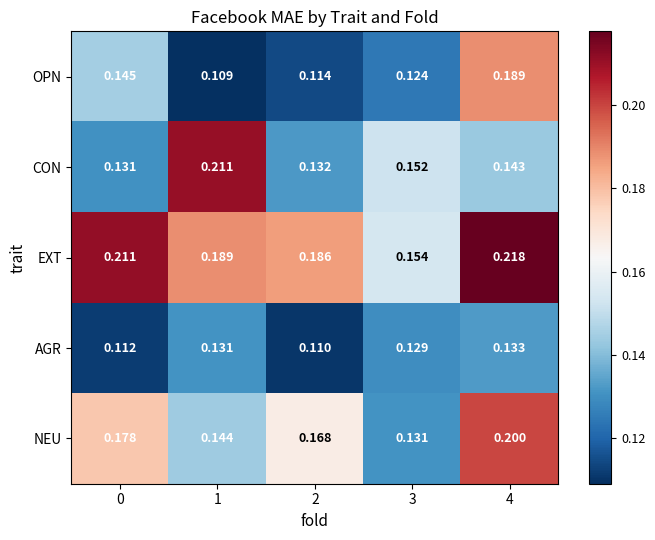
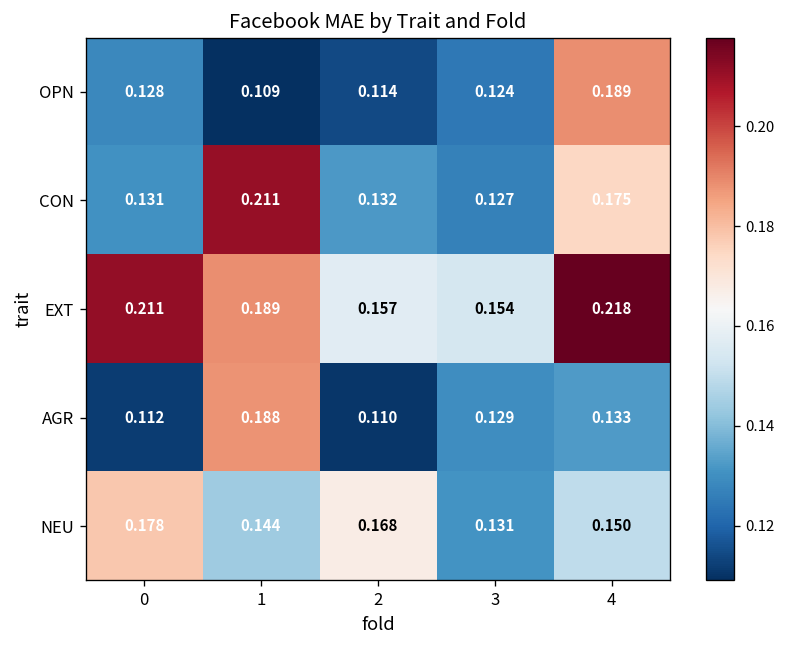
  {
    "OPN": {
-     "0": 0.145,
+     "0": 0.128,
      "1": 0.109,
      "2": 0.114,
      "3": 0.124,
      "4": 0.189
    },
    "CON": {
      "0": 0.131,
      "1": 0.211,
      "2": 0.132,
-     "3": 0.152,
-     "4": 0.143
+     "3": 0.127,
+     "4": 0.175
    },
    "EXT": {
      "0": 0.211,
      "1": 0.189,
-     "2": 0.186,
+     "2": 0.157,
      "3": 0.154,
      "4": 0.218
    },
    "AGR": {
      "0": 0.112,
-     "1": 0.131,
+     "1": 0.188,
      "2": 0.110,
      "3": 0.129,
      "4": 0.133
    },
    "NEU": {
      "0": 0.178,
      "1": 0.144,
      "2": 0.168,
      "3": 0.131,
-     "4": 0.200
+     "4": 0.150
    }
  }
